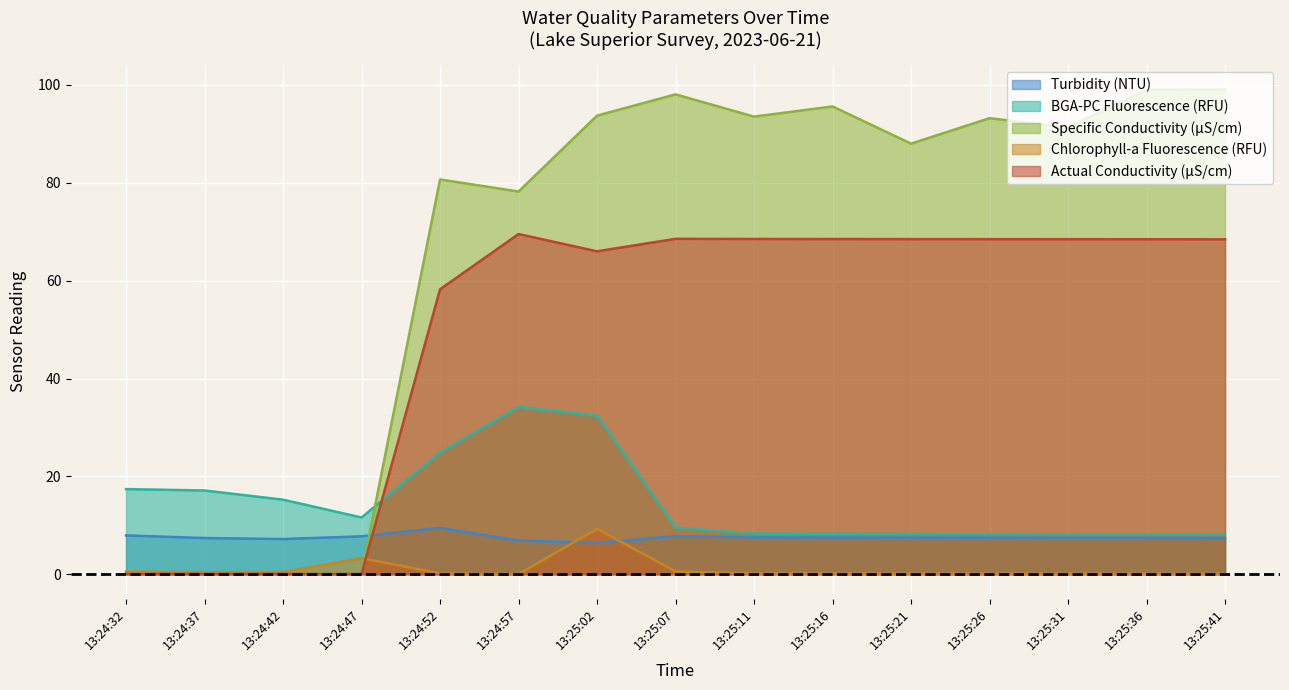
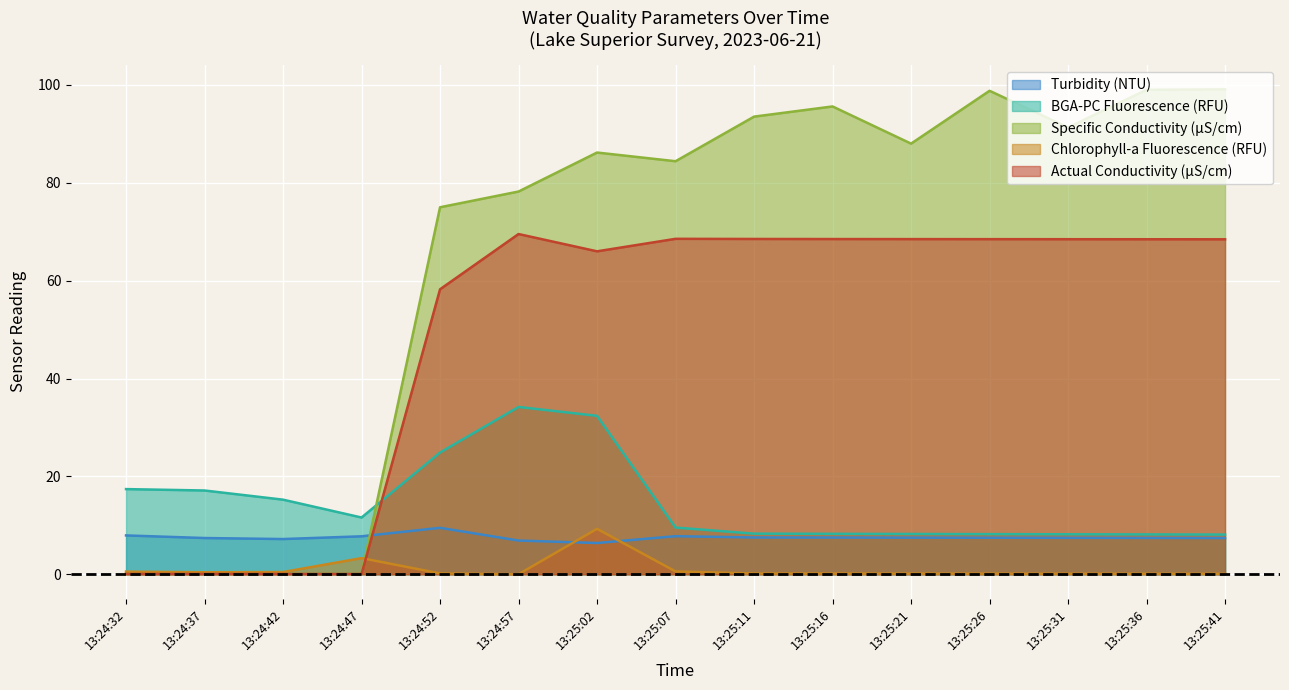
  {
    "Specific Conductivity (µS/cm)": {
-     "13:24:52": 81,
+     "13:24:52": 75,
      "13:24:57": 78,
-     "13:25:02": 94,
-     "13:25:07": 98,
+     "13:25:02": 86,
+     "13:25:07": 84,
      "13:25:11": 94,
      "13:25:16": 96,
      "13:25:21": 88,
-     "13:25:26": 93
+     "13:25:26": 99
    }
  }
